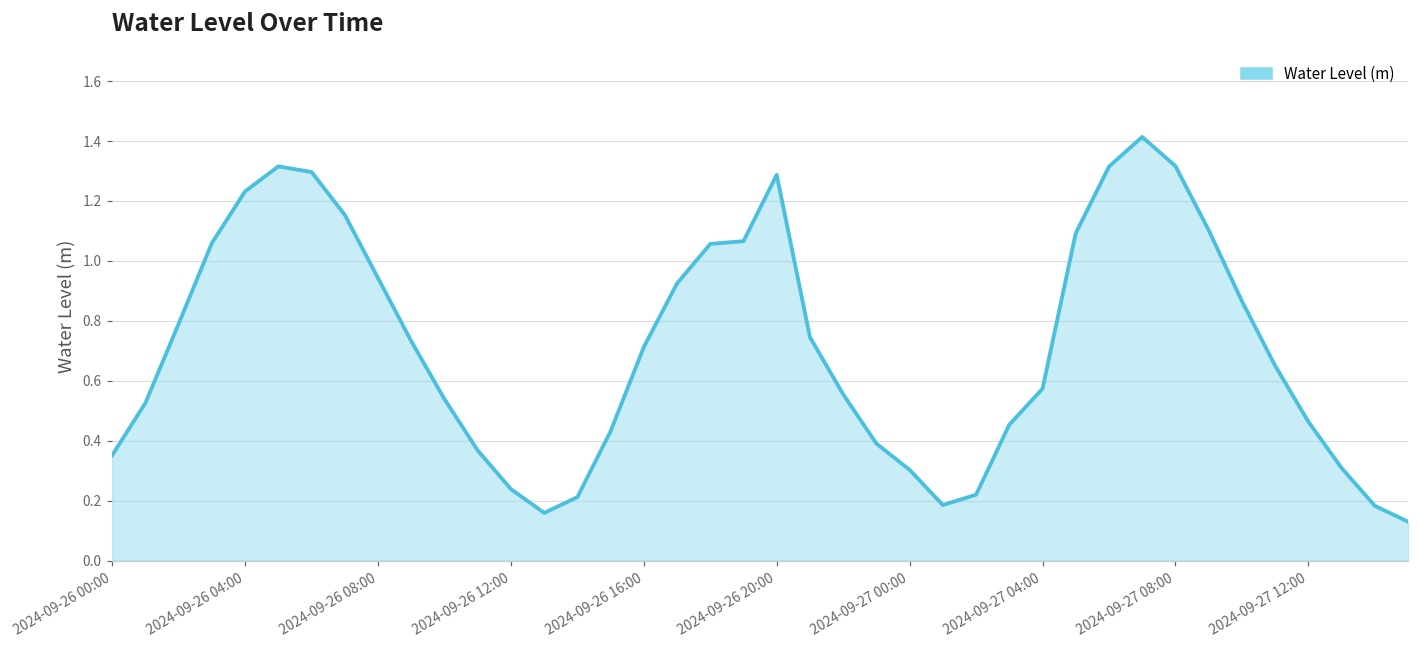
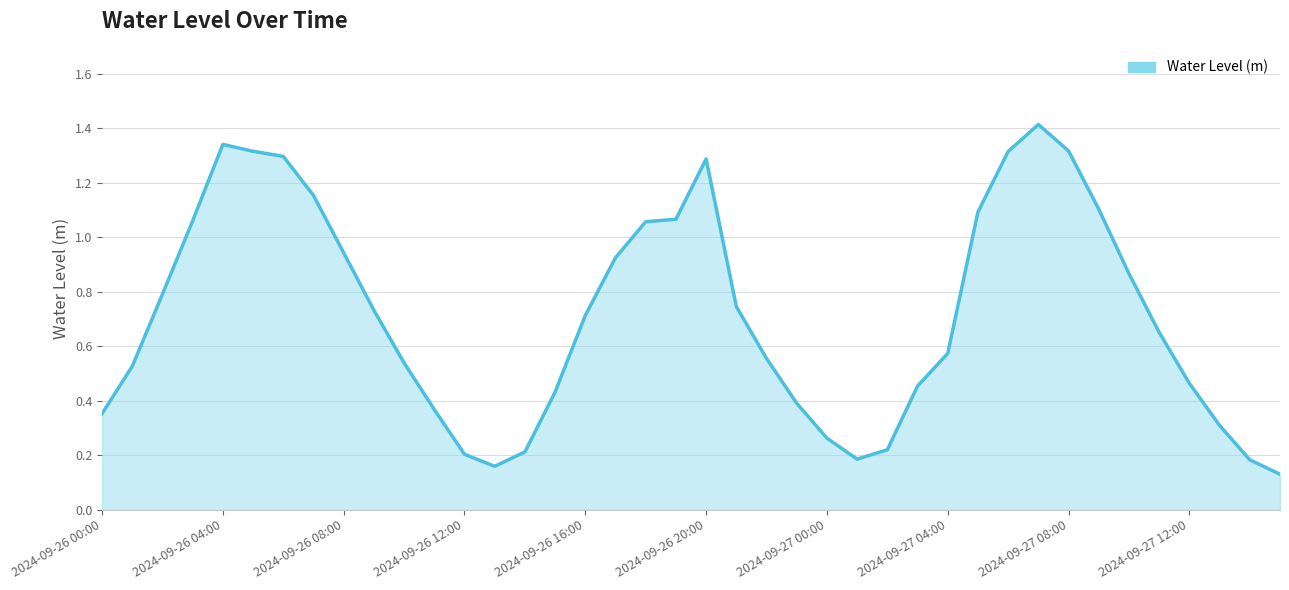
  {
    "2024-09-26 00:00": 0.35,
-   "2024-09-26 04:00": 1.23,
+   "2024-09-26 04:00": 1.34,
    "2024-09-26 08:00": 0.94,
-   "2024-09-26 12:00": 0.24,
+   "2024-09-26 12:00": 0.20,
    "2024-09-26 16:00": 0.71,
    "2024-09-26 20:00": 1.29,
-   "2024-09-27 00:00": 0.30,
+   "2024-09-27 00:00": 0.26,
    "2024-09-27 04:00": 0.57,
    "2024-09-27 08:00": 1.32,
    "2024-09-27 12:00": 0.46
  }
